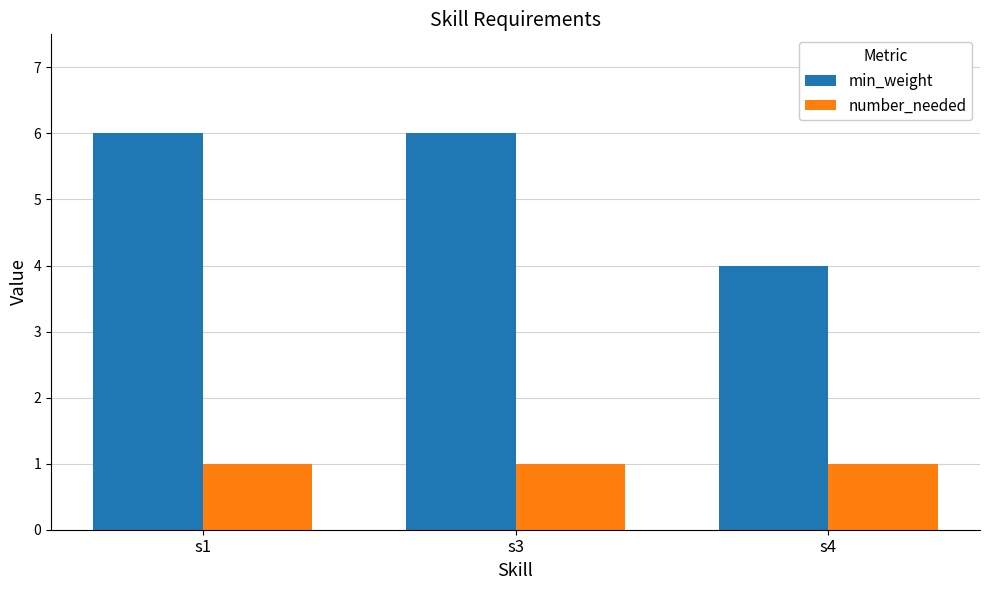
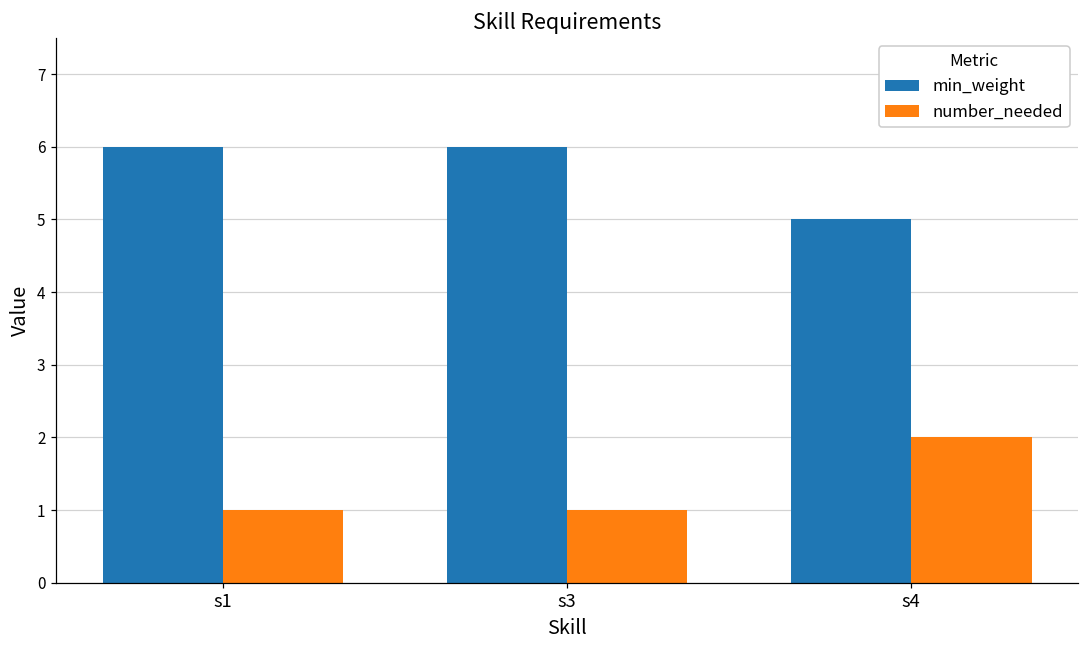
  {
    "min_weight": {
      "s1": 6,
      "s3": 6,
-     "s4": 4
+     "s4": 5
    },
    "number_needed": {
      "s1": 1,
      "s3": 1,
-     "s4": 1
+     "s4": 2
    }
  }
